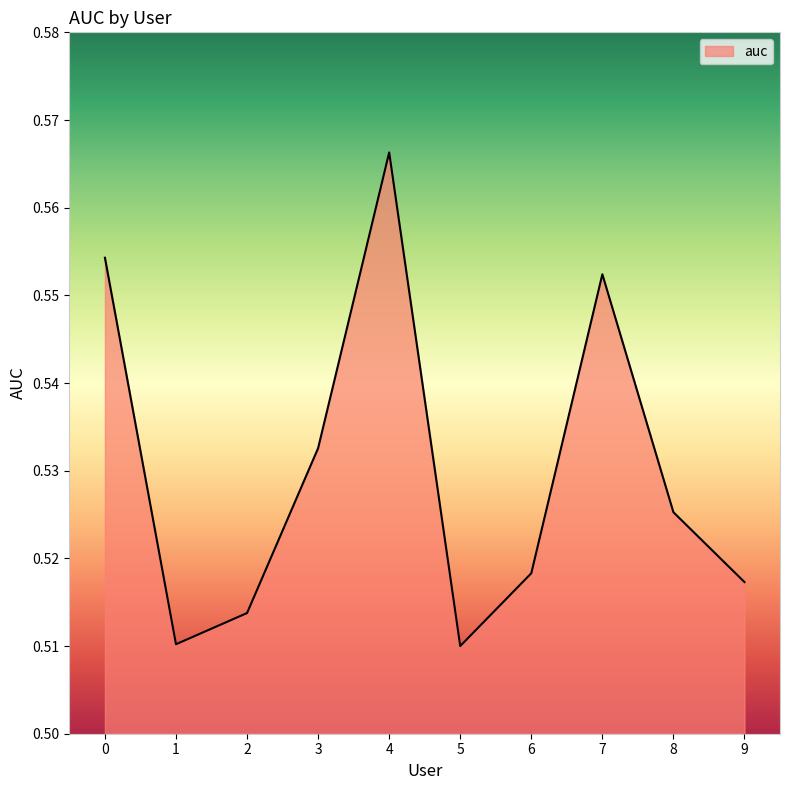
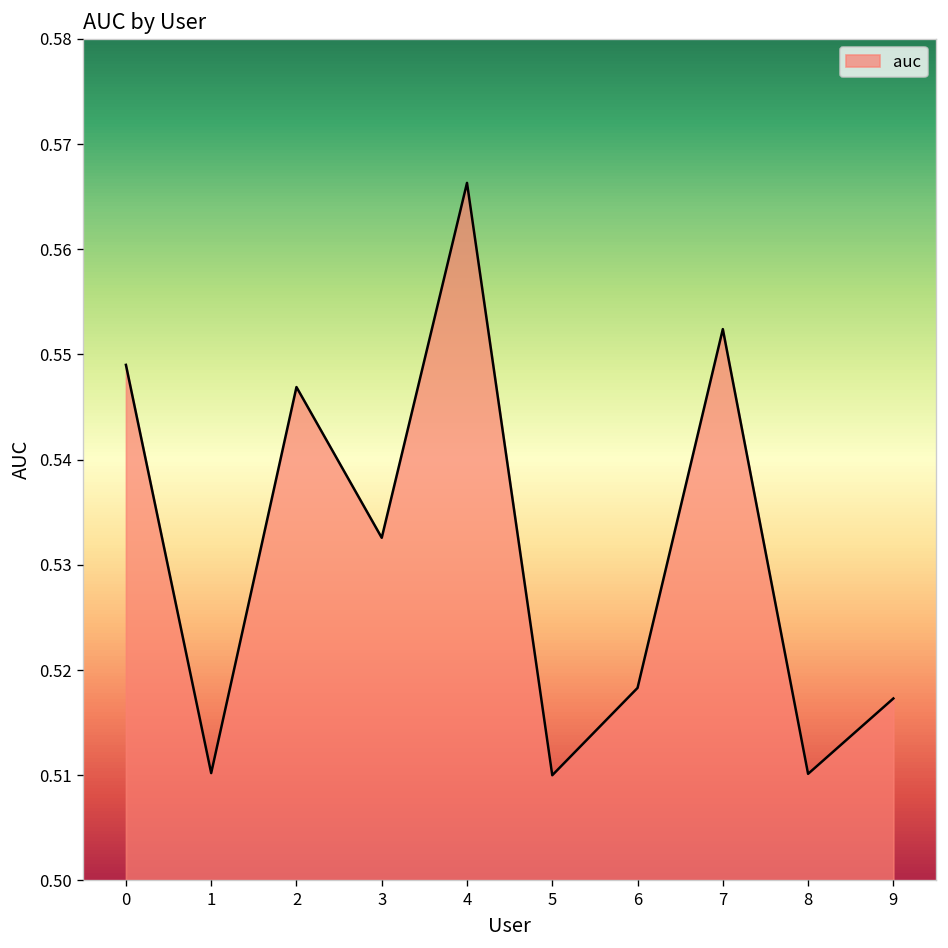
  {
-   "0": 0.554,
+   "0": 0.549,
    "1": 0.510,
-   "2": 0.514,
+   "2": 0.547,
    "3": 0.533,
    "4": 0.566,
    "5": 0.510,
    "6": 0.518,
    "7": 0.552,
-   "8": 0.525,
+   "8": 0.510,
    "9": 0.517
  }
